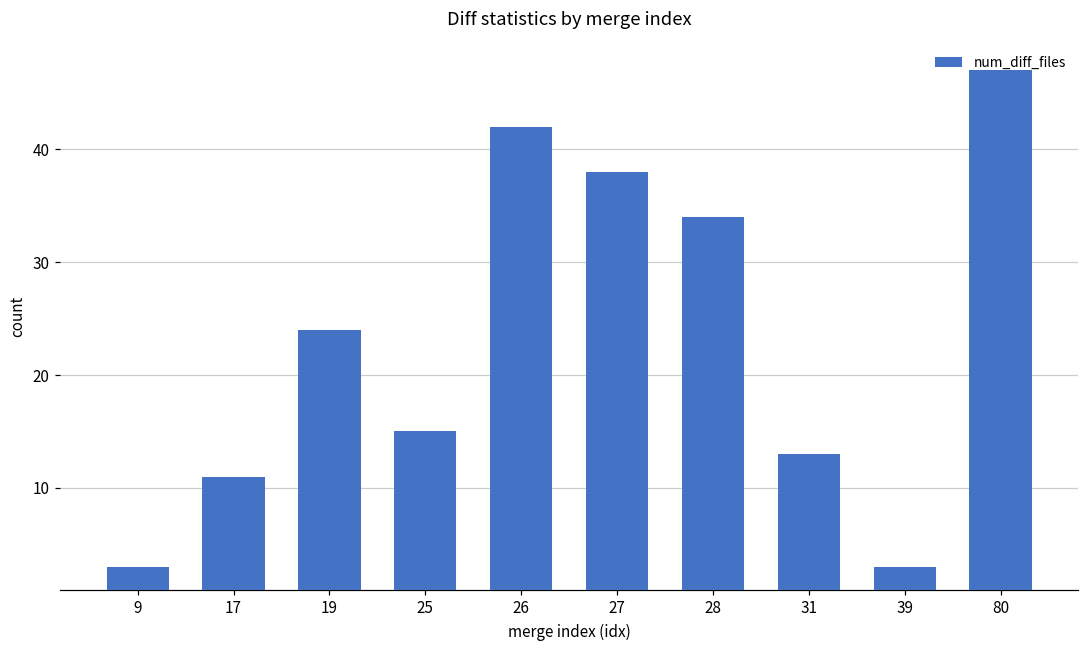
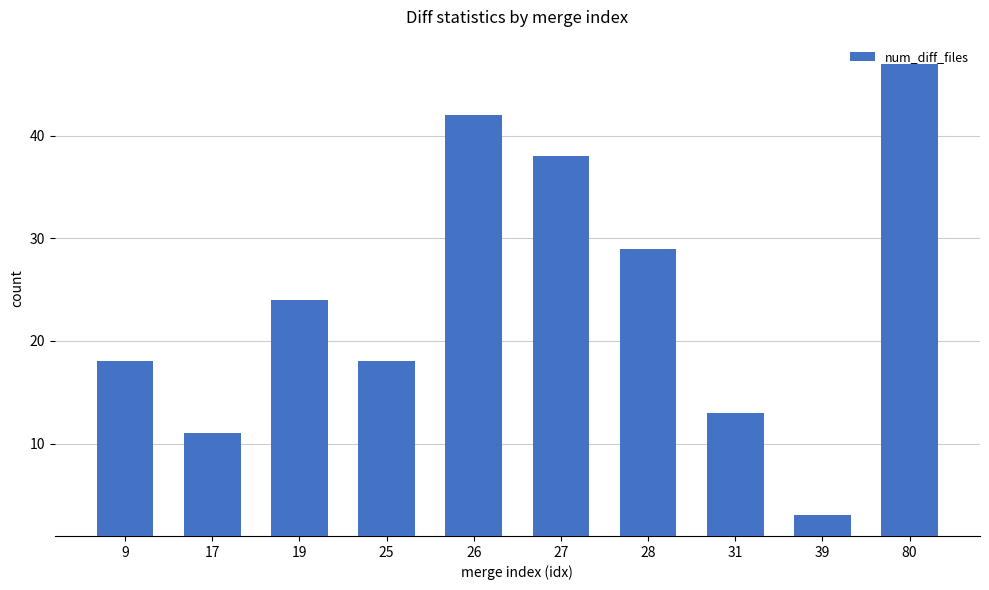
  {
-   "9": 3,
+   "9": 18,
    "17": 11,
    "19": 24,
-   "25": 15,
+   "25": 18,
    "26": 42,
    "27": 38,
-   "28": 34,
+   "28": 29,
    "31": 13,
    "39": 3,
    "80": 47
  }
